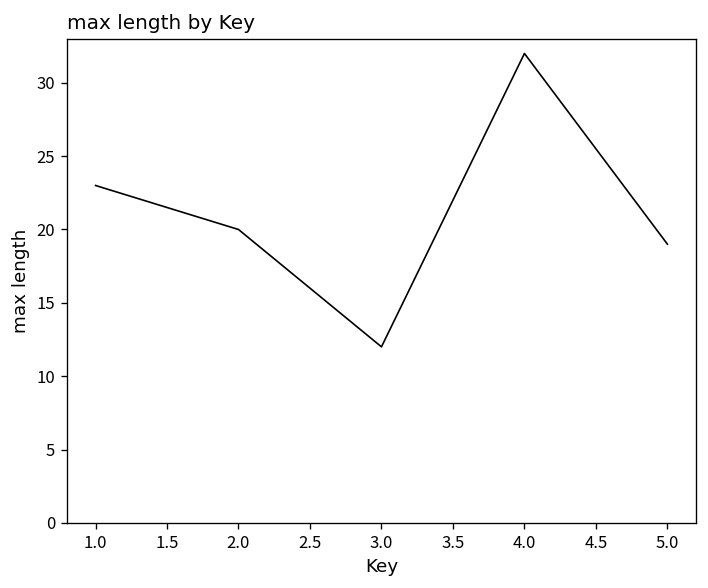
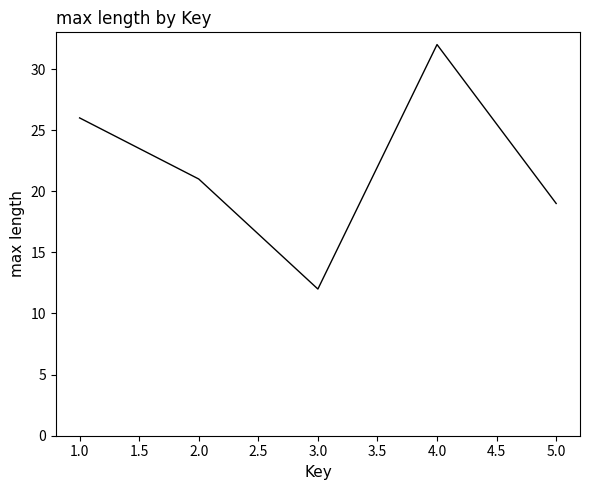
  {
-   "1.0": 23,
-   "2.0": 20,
+   "1.0": 26,
+   "2.0": 21,
    "3.0": 12,
    "4.0": 32,
    "5.0": 19
  }
